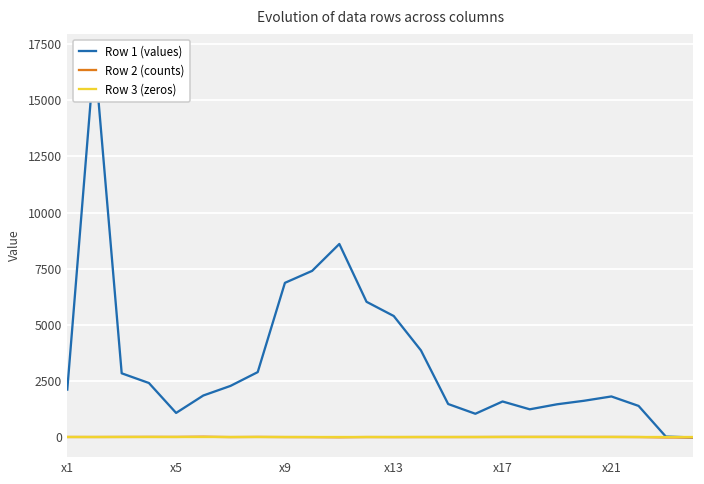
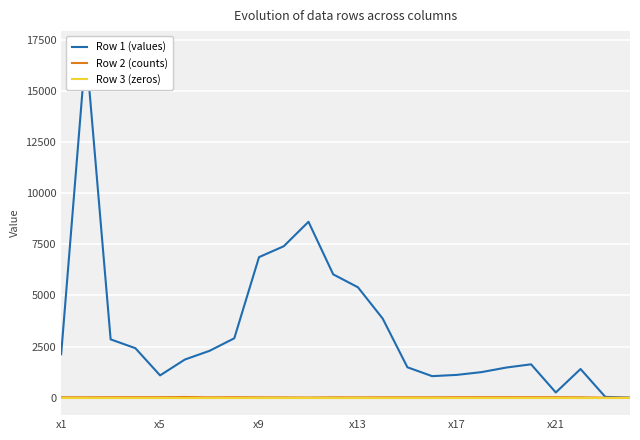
  {
    "Row 1 (values)": {
      "x1": 2100,
      "x5": 1100,
      "x9": 6900,
      "x13": 5400,
-     "x17": 1600,
-     "x21": 1800
+     "x17": 1100,
+     "x21": 300
    }
  }
